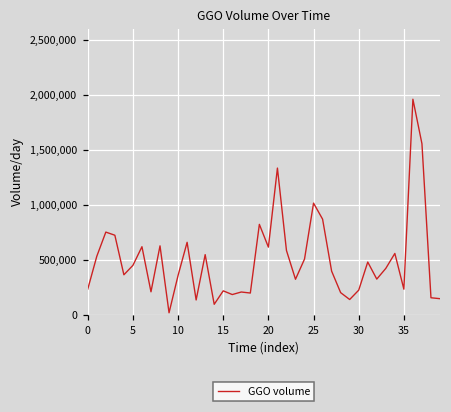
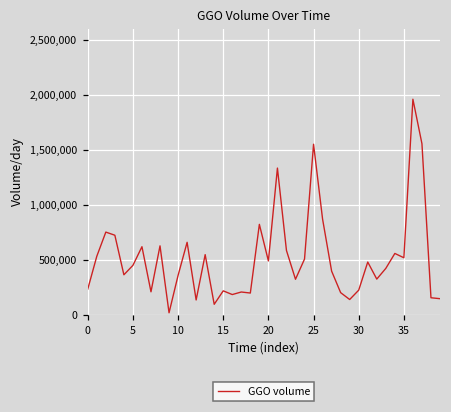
  {
    "0": "200,000",
    "5": "400,000",
    "10": "400,000",
    "15": "200,000",
-   "20": "600,000",
-   "25": "1,000,000",
+   "20": "500,000",
+   "25": "1,600,000",
    "30": "200,000",
-   "35": "200,000"
+   "35": "500,000"
  }
